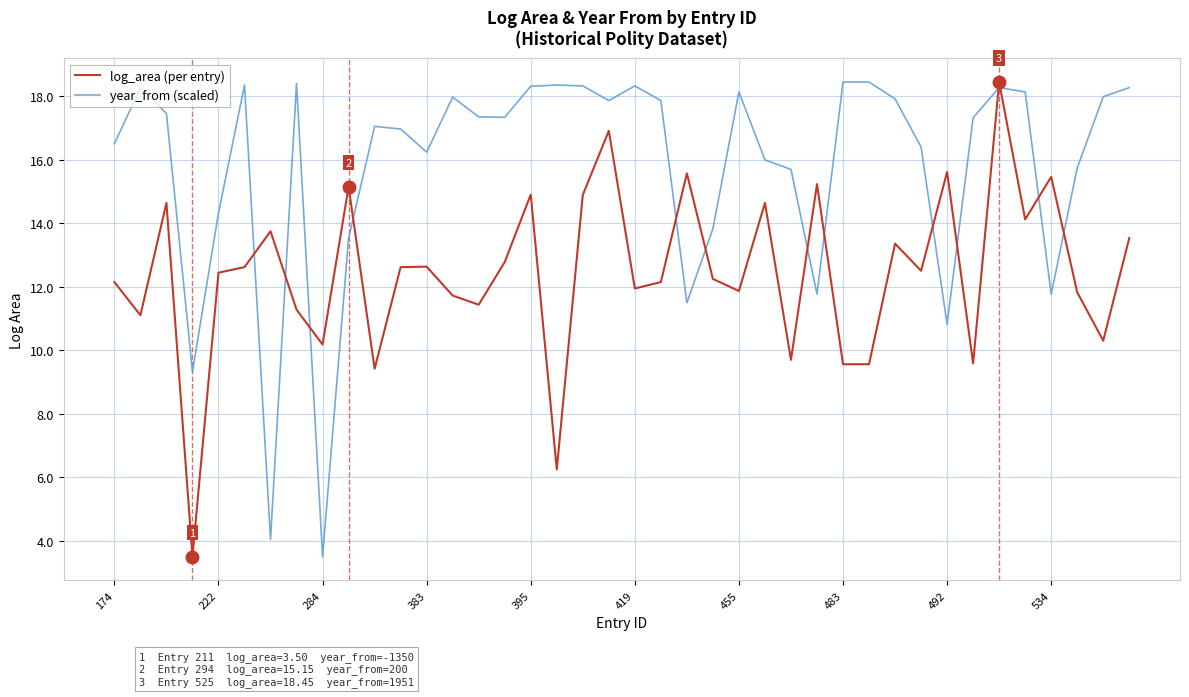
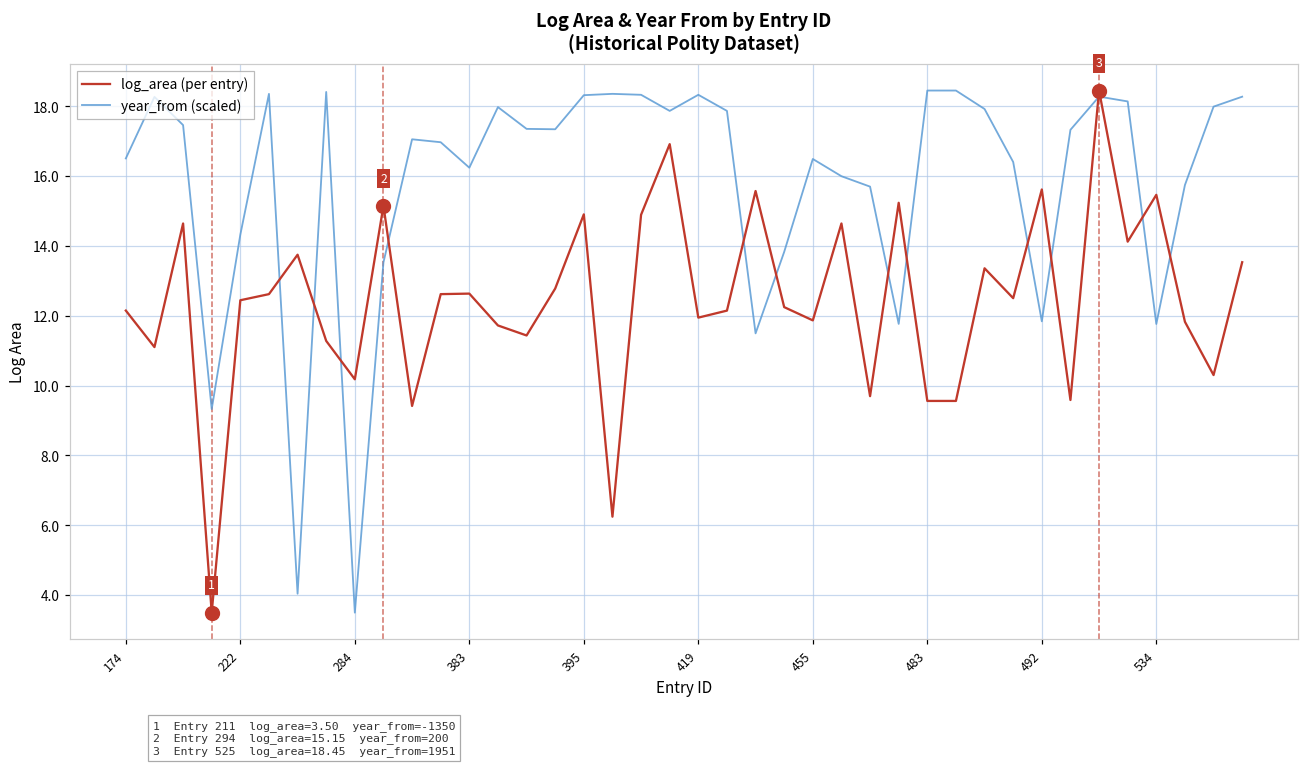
  {
    "year_from (scaled)": {
      "174": 16.5,
      "222": 14.3,
      "284": 3.5,
      "383": 16.2,
      "395": 18.3,
      "419": 18.3,
-     "455": 18.1,
+     "455": 16.5,
      "483": 18.5,
-     "492": 10.8,
+     "492": 11.8,
      "534": 11.8
    }
  }
